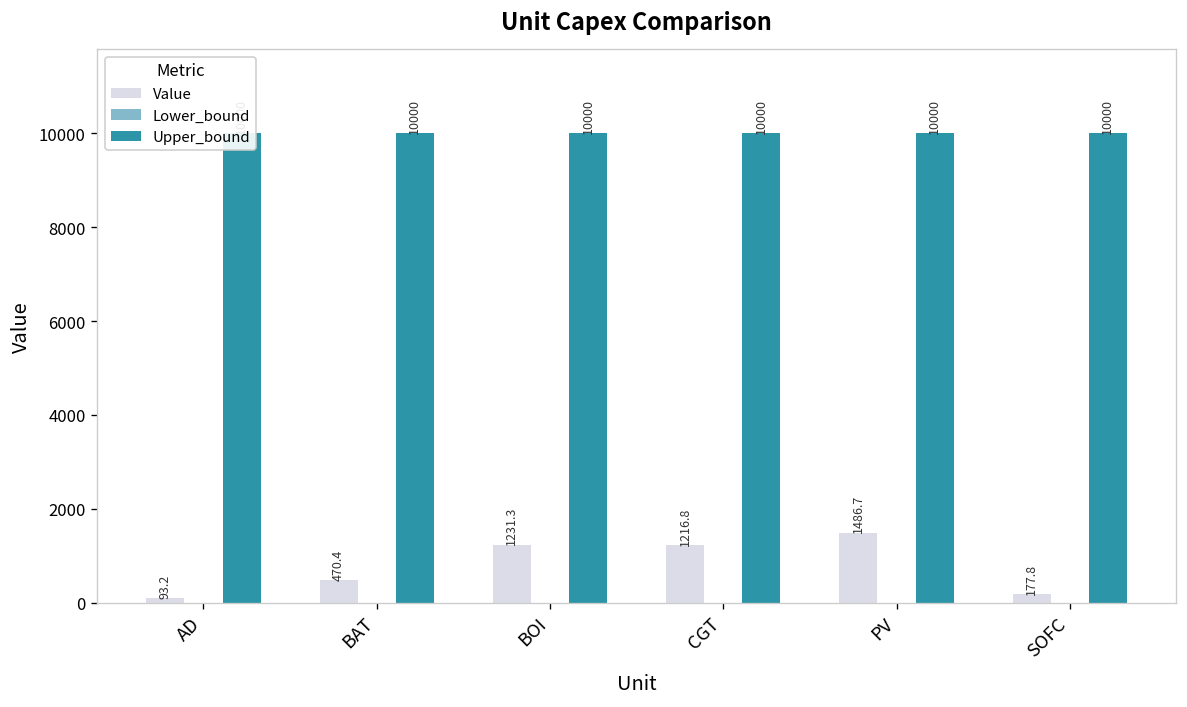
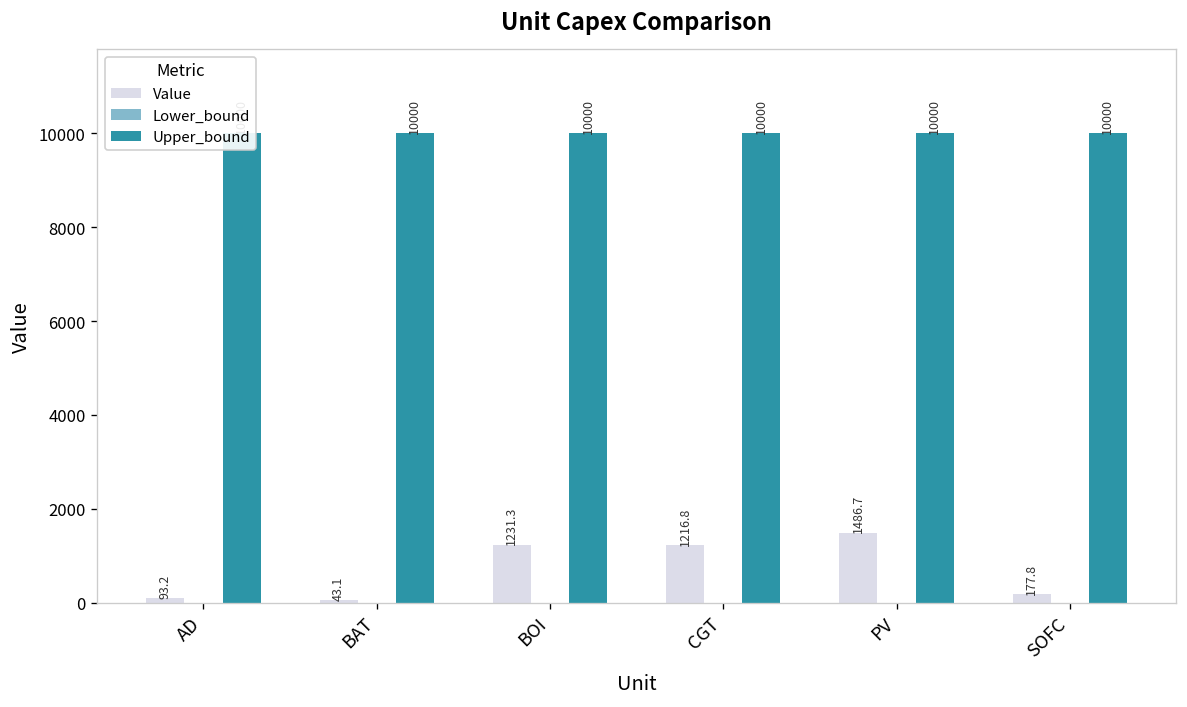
  {
    "Value": {
      "AD": 93.2,
-     "BAT": 470.4,
+     "BAT": 43.1,
      "BOI": 1231.3,
      "CGT": 1216.8,
      "PV": 1486.7,
      "SOFC": 177.8
    },
    "Lower_bound": {
      "AD": 0,
      "BAT": 0,
      "BOI": 0,
      "CGT": 0,
      "PV": 0,
      "SOFC": 0
    },
    "Upper_bound": {
      "BAT": 10000,
      "BOI": 10000,
      "CGT": 10000,
      "PV": 10000,
      "SOFC": 10000
    }
  }
